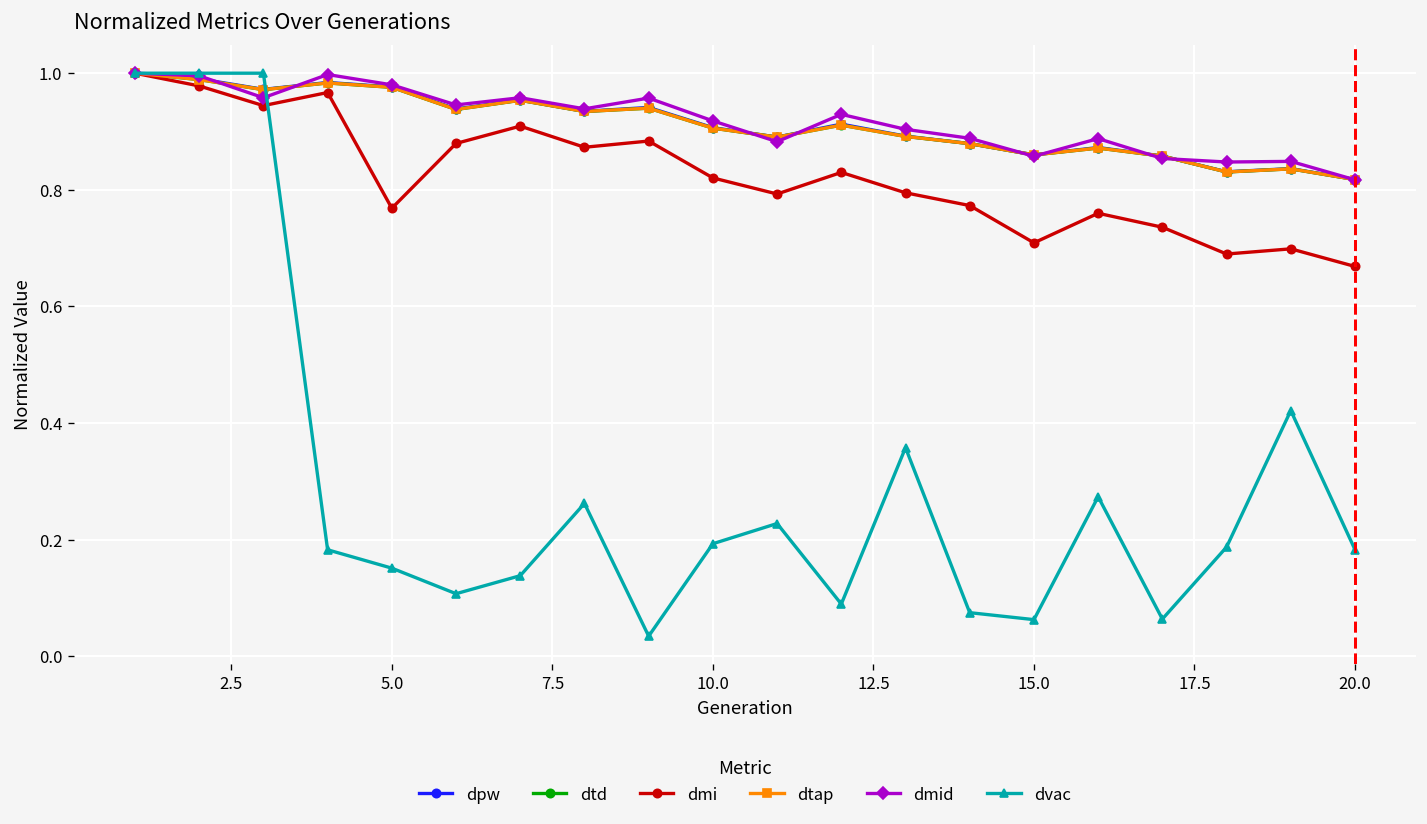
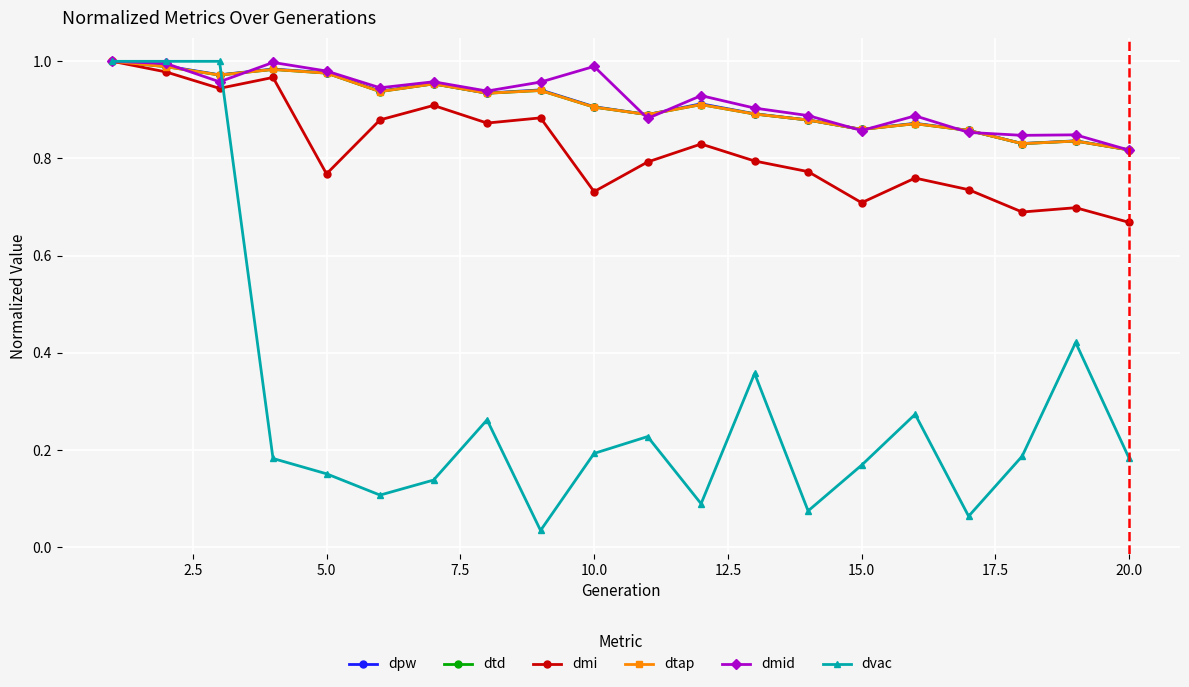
  {
    "dmi": {
      "5.0": 0.77,
-     "10.0": 0.82,
+     "10.0": 0.73,
      "15.0": 0.71,
      "20.0": 0.67
    },
    "dmid": {
-     "10.0": 0.92
+     "10.0": 0.99
    },
    "dvac": {
      "5.0": 0.15,
      "10.0": 0.19,
-     "15.0": 0.06,
+     "15.0": 0.17,
      "20.0": 0.18
    }
  }
